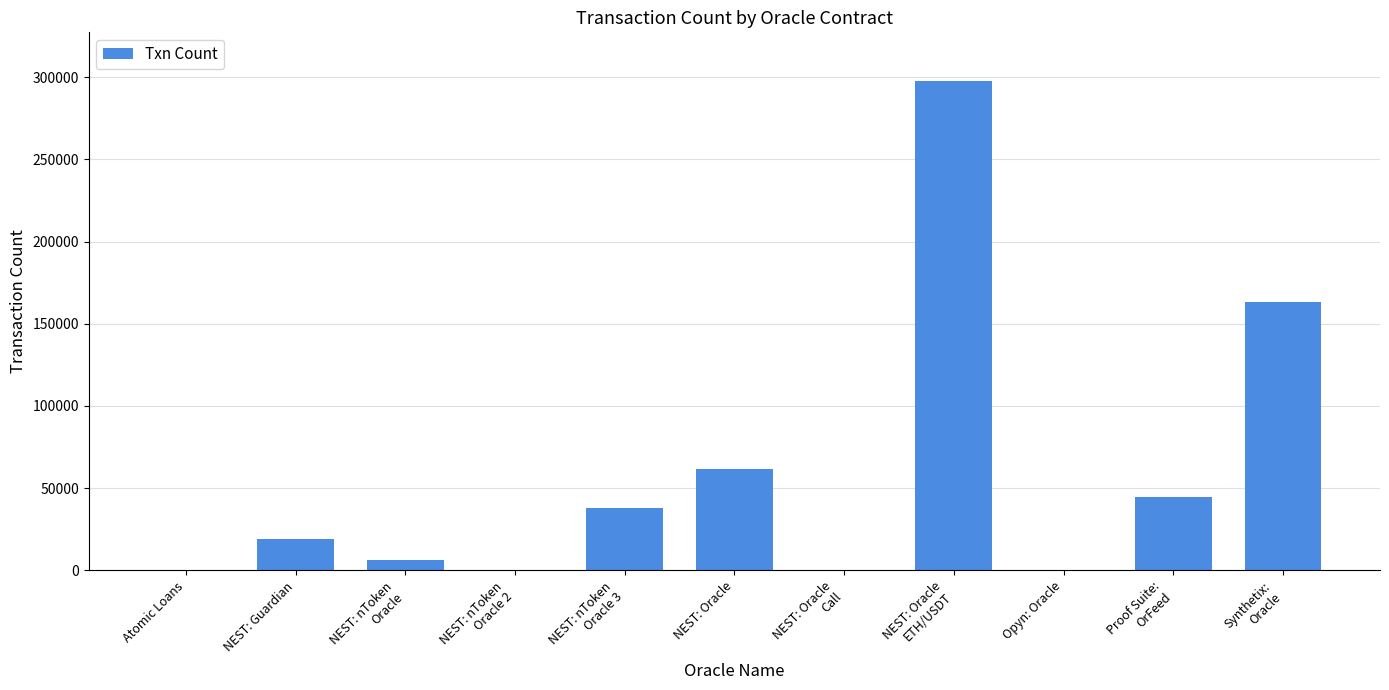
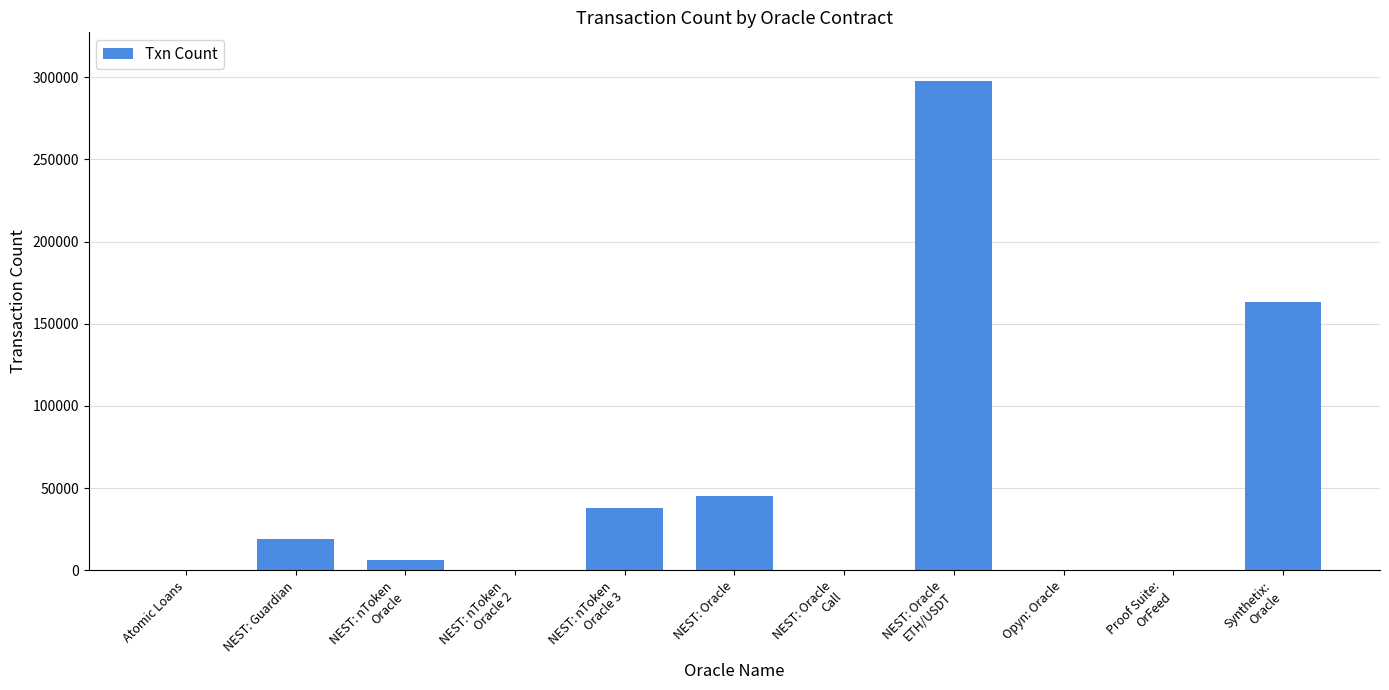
  {
    "NEST: Guardian": 19000,
    "NEST: nToken Oracle": 6000,
    "NEST: nToken Oracle 3": 38000,
-   "NEST: Oracle": 62000,
+   "NEST: Oracle": 45000,
    "NEST: Oracle ETH/USDT": 298000,
-   "Proof Suite: OrFeed": 44000,
+   "Proof Suite: OrFeed": 0,
    "Synthetix: Oracle": 163000
  }
